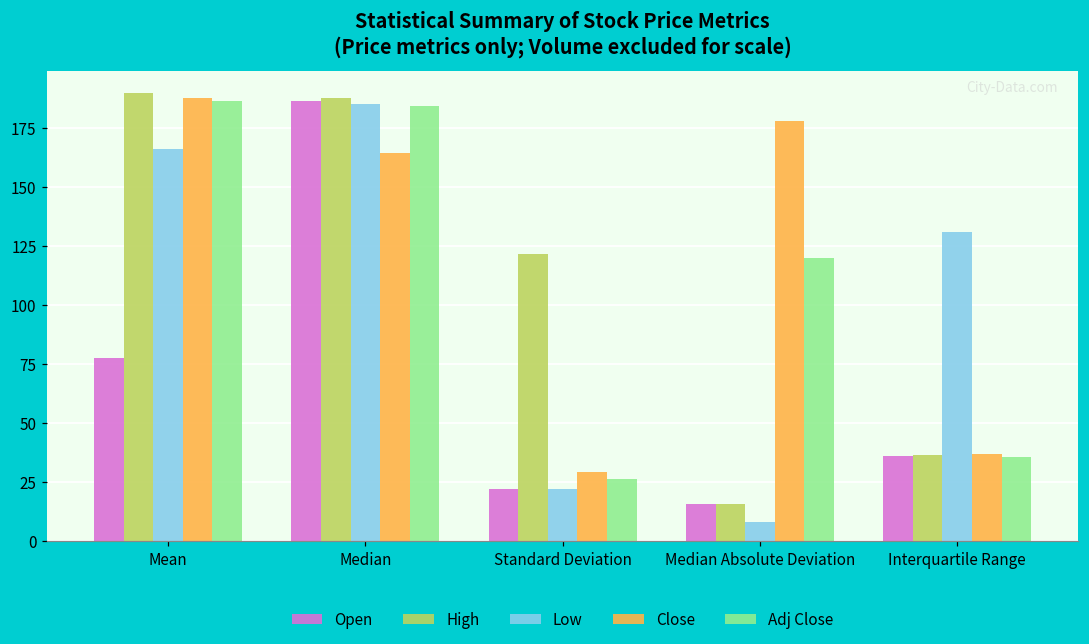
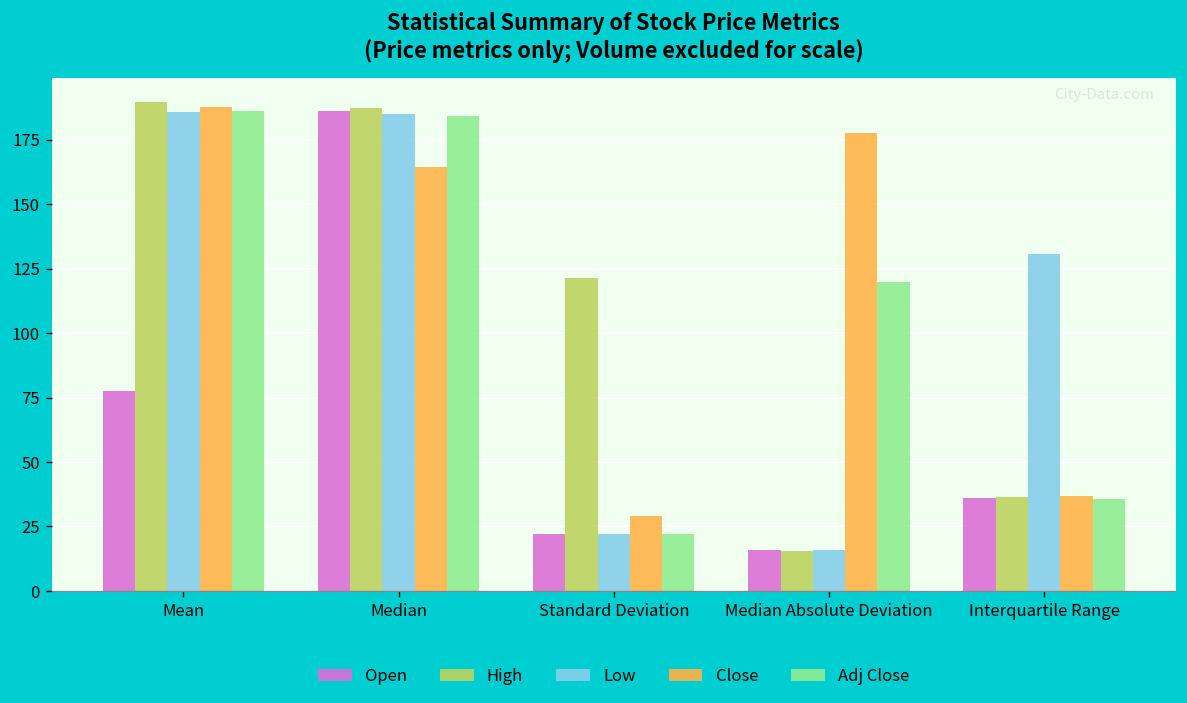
  {
    "Open": {
      "Mean": 78,
      "Median": 186,
      "Standard Deviation": 22,
      "Median Absolute Deviation": 16,
      "Interquartile Range": 36
    },
    "High": {
      "Mean": 190,
      "Median": 187,
      "Standard Deviation": 122,
      "Median Absolute Deviation": 16,
      "Interquartile Range": 36
    },
    "Low": {
-     "Mean": 166,
+     "Mean": 186,
      "Median": 185,
      "Standard Deviation": 22,
-     "Median Absolute Deviation": 8,
+     "Median Absolute Deviation": 16,
      "Interquartile Range": 131
    },
    "Close": {
      "Mean": 188,
      "Median": 164,
      "Standard Deviation": 29,
      "Median Absolute Deviation": 178,
      "Interquartile Range": 37
    },
    "Adj Close": {
      "Mean": 186,
      "Median": 184,
-     "Standard Deviation": 26,
+     "Standard Deviation": 22,
      "Median Absolute Deviation": 120,
      "Interquartile Range": 36
    }
  }
